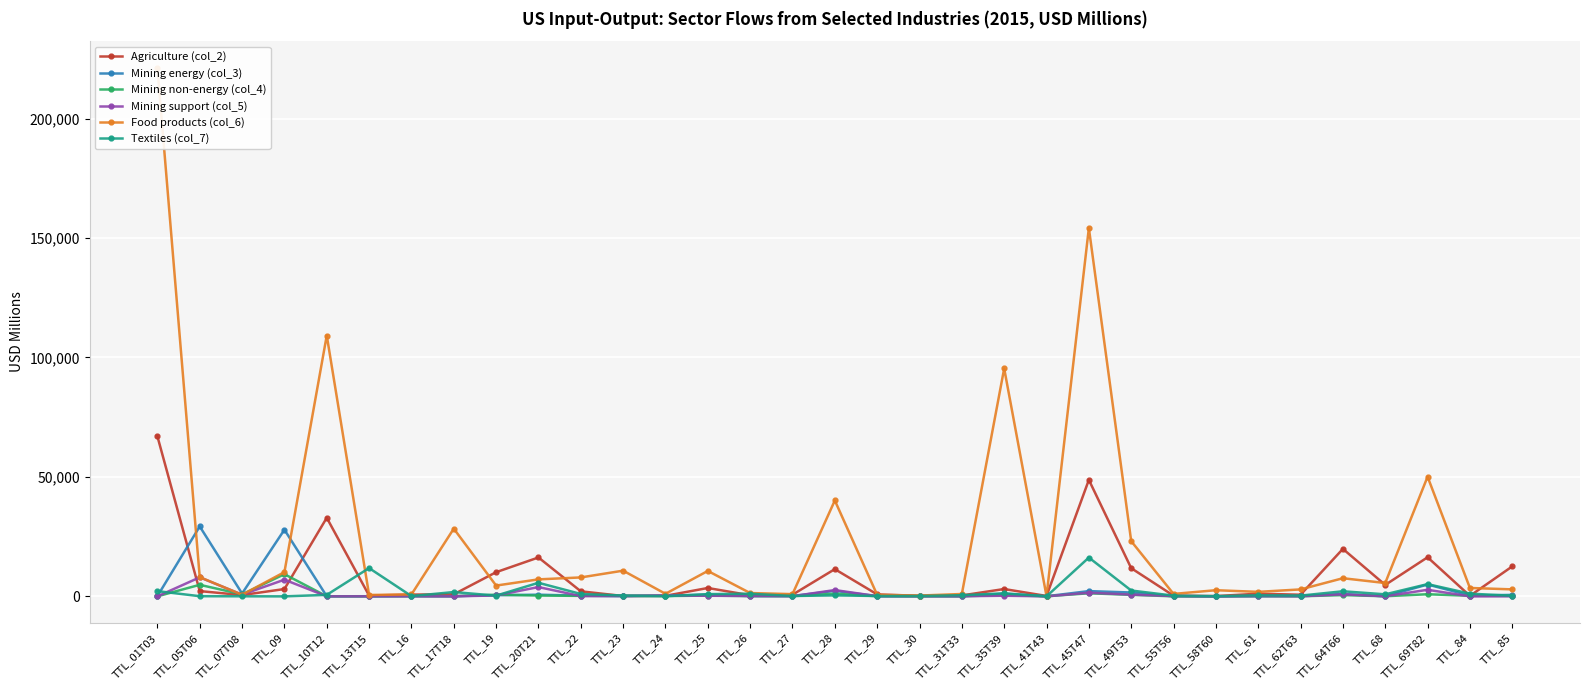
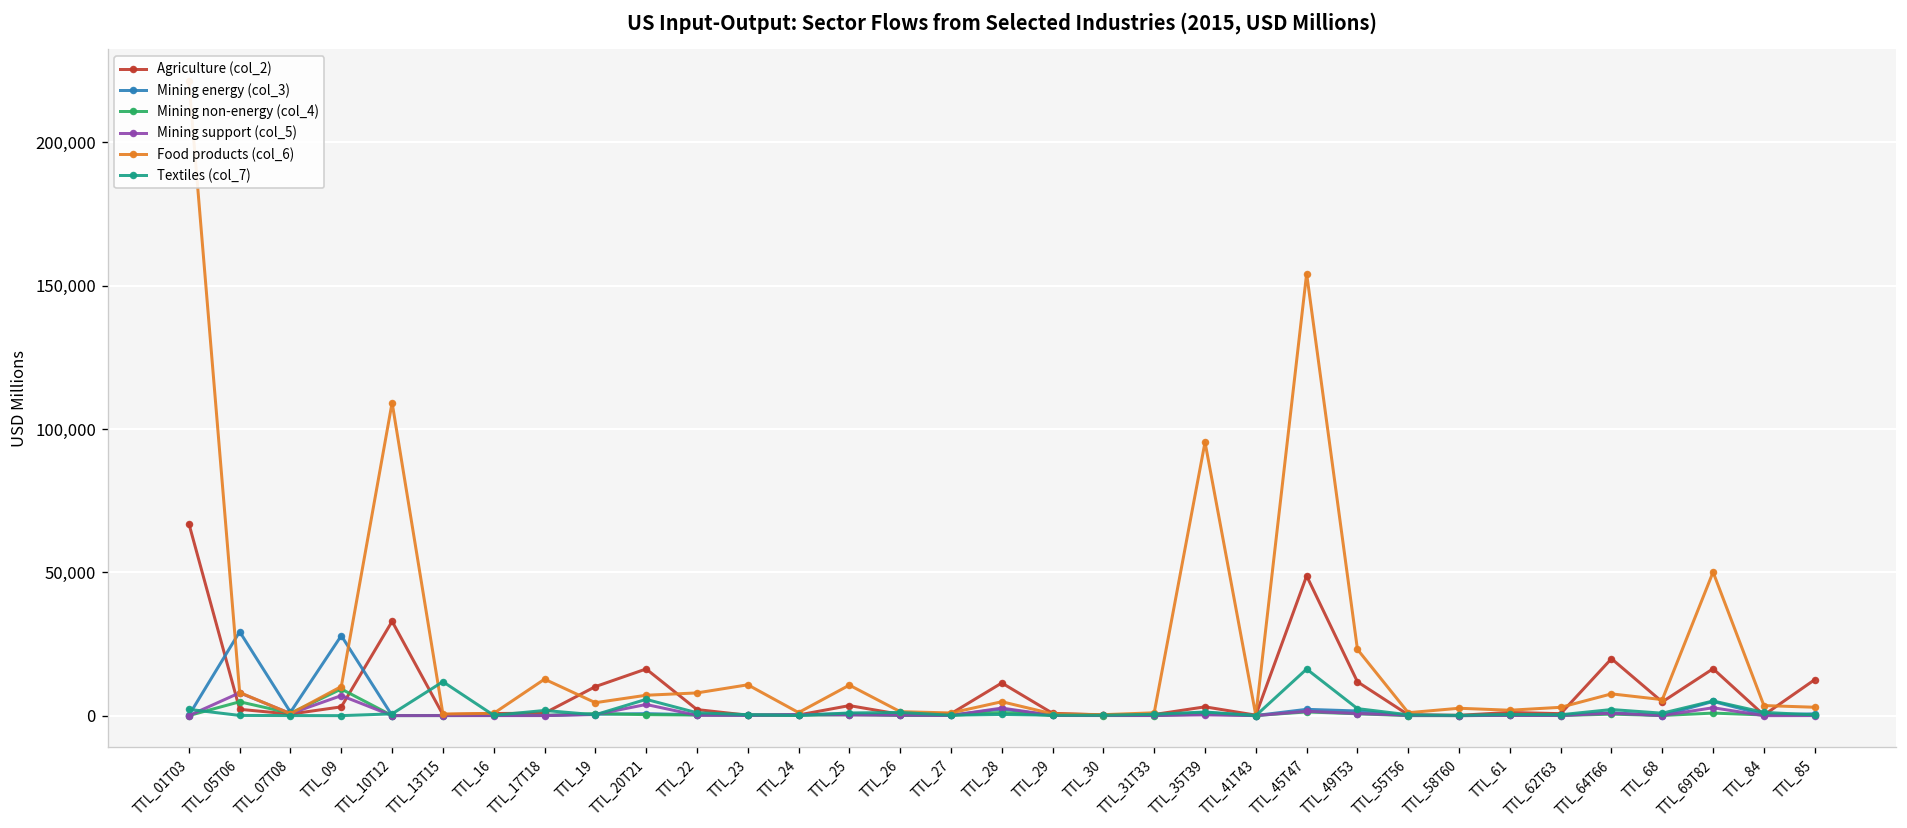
  {
    "Agriculture (col_2)": {
      "TTL_01T03": "67,000",
      "TTL_05T06": "2,000",
      "TTL_09": "3,000",
      "TTL_10T12": "33,000",
      "TTL_19": "10,000",
      "TTL_20T21": "16,000",
      "TTL_22": "2,000",
      "TTL_25": "4,000",
      "TTL_28": "11,000",
      "TTL_35T39": "3,000",
      "TTL_45T47": "49,000",
      "TTL_49T53": "12,000",
      "TTL_64T66": "20,000",
      "TTL_69T82": "16,000",
      "TTL_85": "13,000"
    },
    "Mining energy (col_3)": {
      "TTL_05T06": "29,000",
      "TTL_09": "28,000"
    },
    "Mining support (col_5)": {
      "TTL_09": "7,000",
      "TTL_20T21": "4,000",
      "TTL_69T82": "3,000"
    },
    "Food products (col_6)": {
      "TTL_10T12": "109,000",
-     "TTL_17T18": "28,000",
+     "TTL_17T18": "13,000",
      "TTL_19": "5,000",
      "TTL_20T21": "7,000",
      "TTL_22": "8,000",
      "TTL_23": "11,000",
      "TTL_25": "11,000",
-     "TTL_28": "40,000",
+     "TTL_28": "5,000",
      "TTL_35T39": "95,000",
      "TTL_45T47": "154,000",
      "TTL_49T53": "23,000",
      "TTL_58T60": "3,000",
      "TTL_62T63": "3,000",
      "TTL_64T66": "8,000",
      "TTL_69T82": "50,000",
      "TTL_84": "4,000",
      "TTL_85": "3,000"
    }
  }
